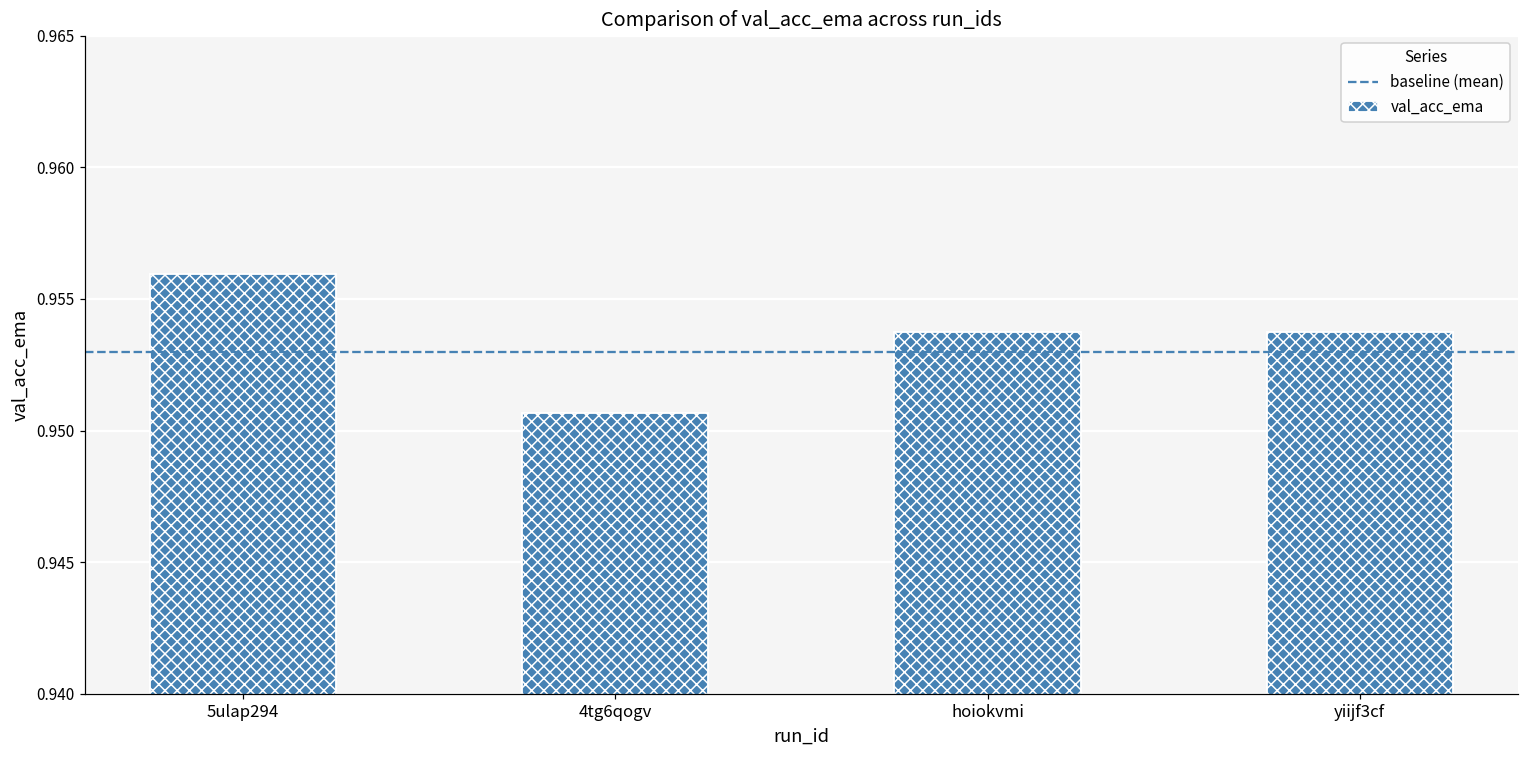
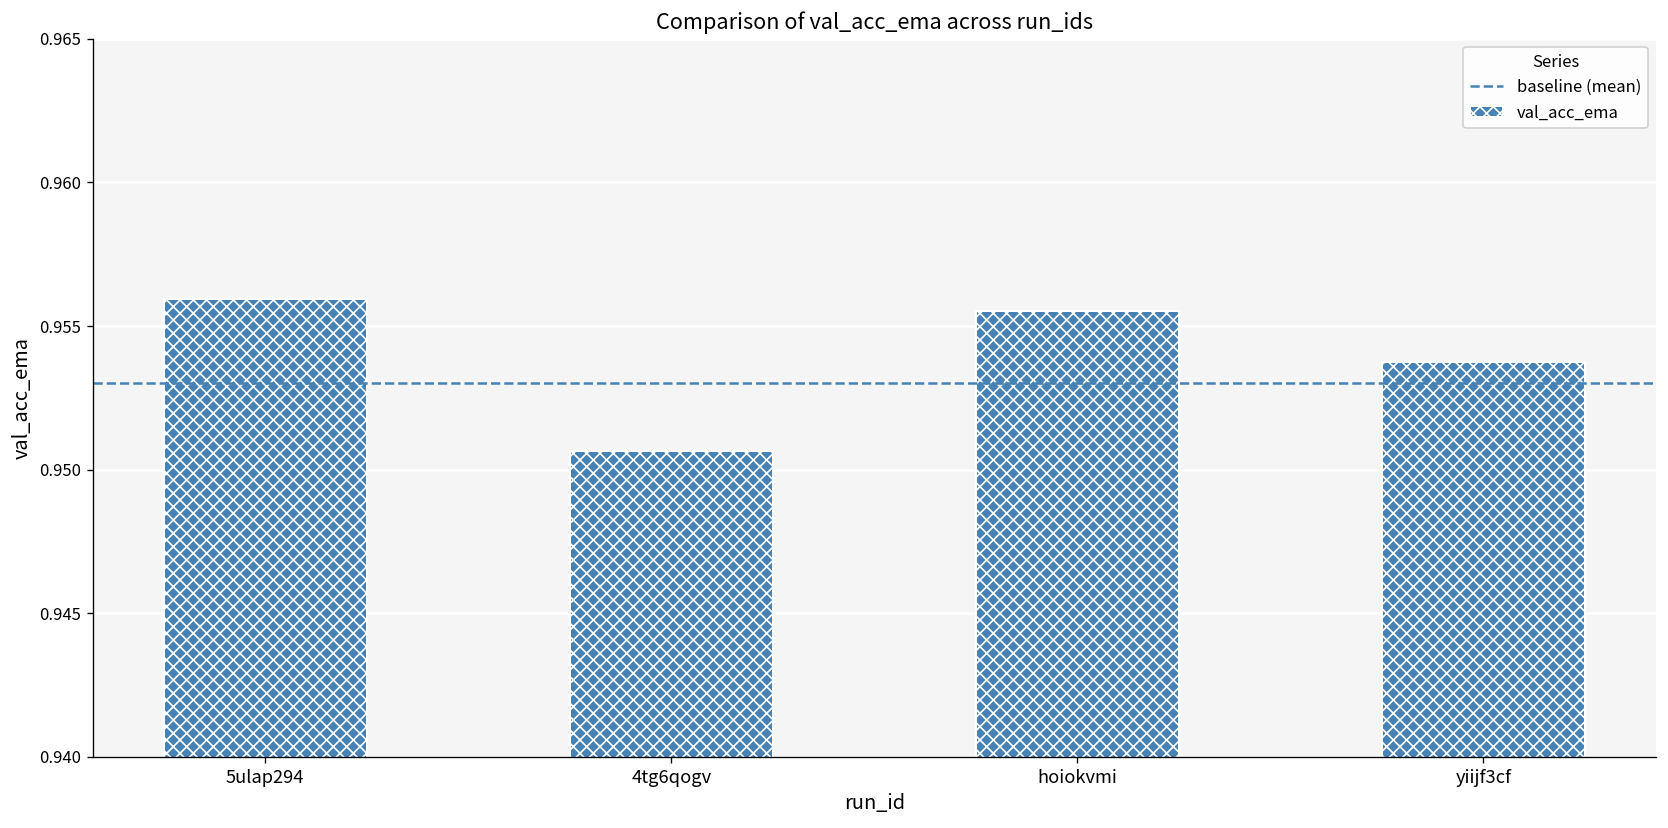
  {
    "5ulap294": 0.9559,
    "4tg6qogv": 0.9507,
-   "hoiokvmi": 0.9538,
+   "hoiokvmi": 0.9555,
    "yiijf3cf": 0.9537
  }
